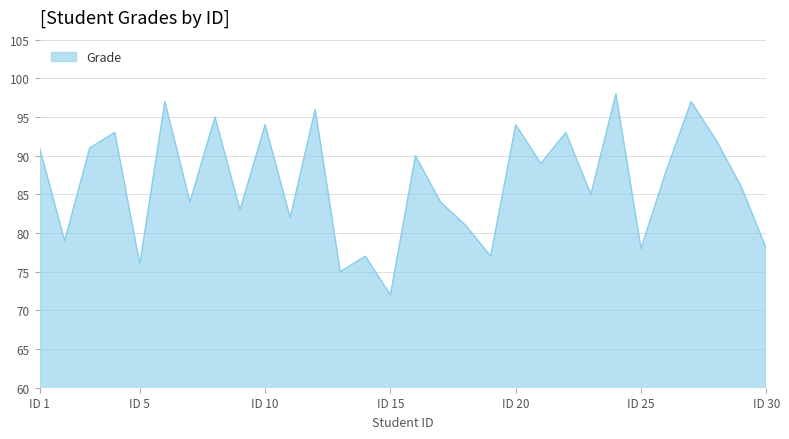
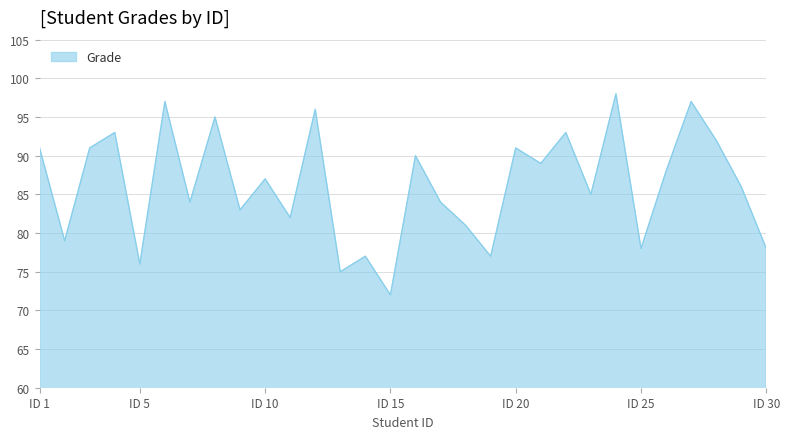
  {
    "ID 1": 91,
    "ID 5": 76,
-   "ID 10": 94,
+   "ID 10": 87,
    "ID 15": 72,
-   "ID 20": 94,
+   "ID 20": 91,
    "ID 25": 78,
    "ID 30": 78
  }
